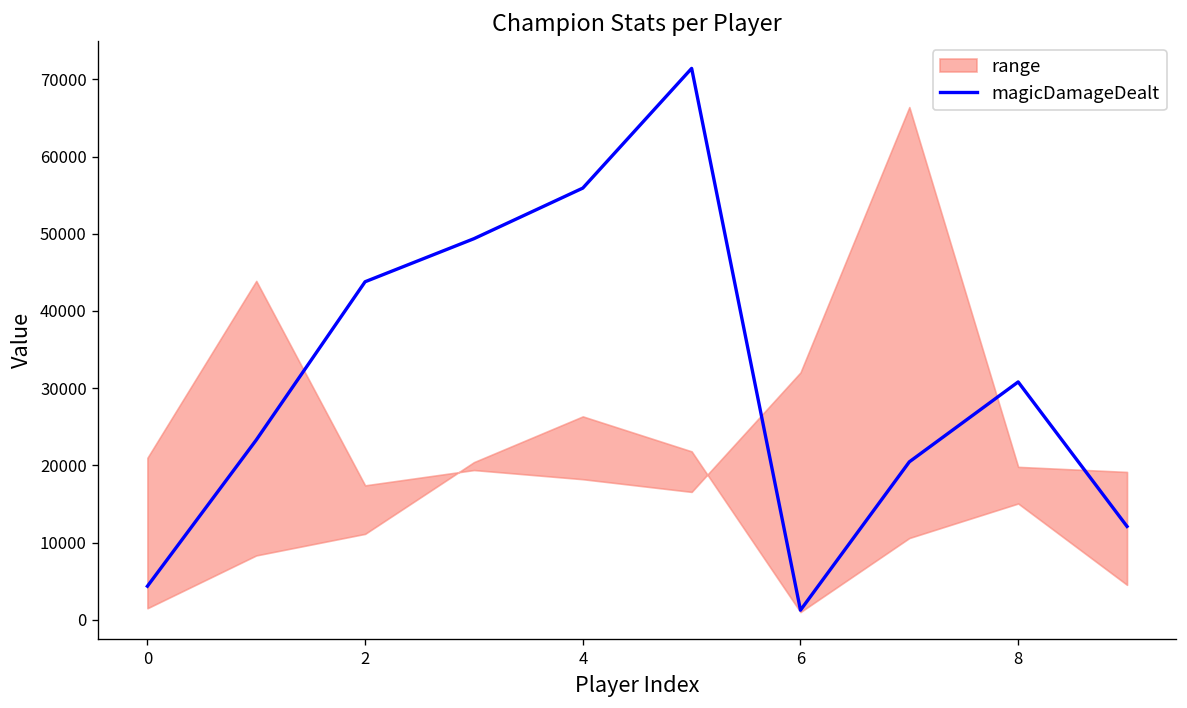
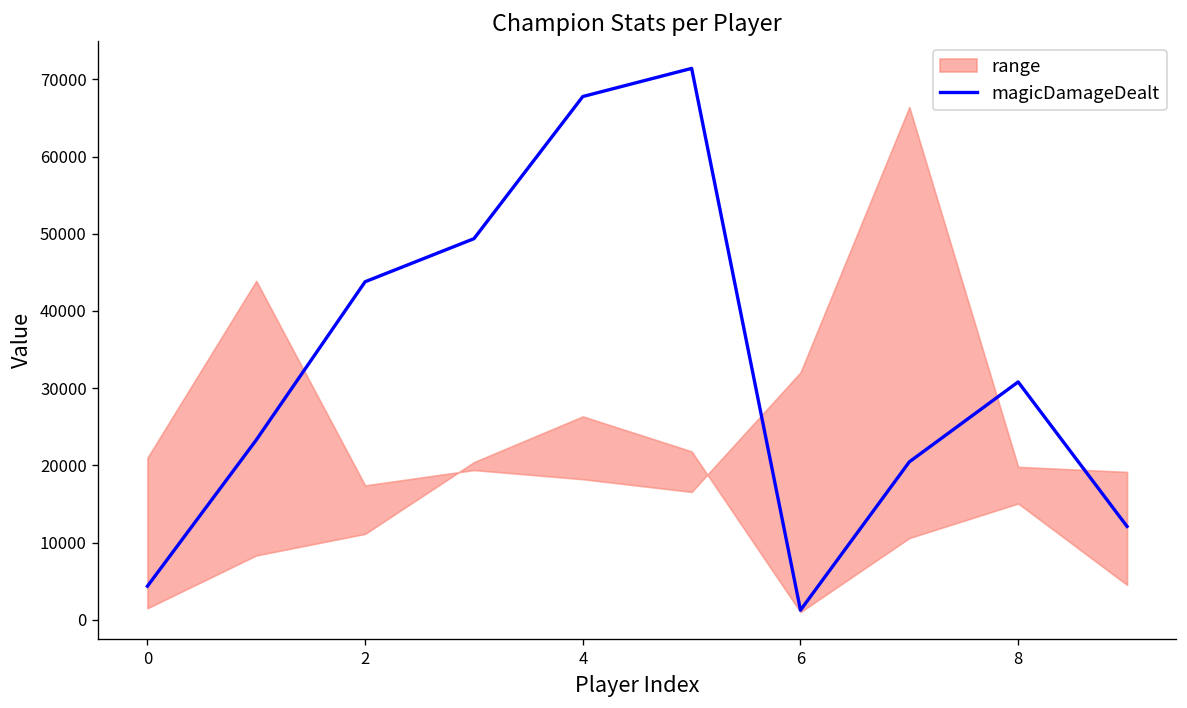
  {
    "magicDamageDealt": {
      "0": 4000,
      "2": 44000,
-     "4": 56000,
+     "4": 68000,
      "6": 1000,
      "8": 31000
    }
  }
